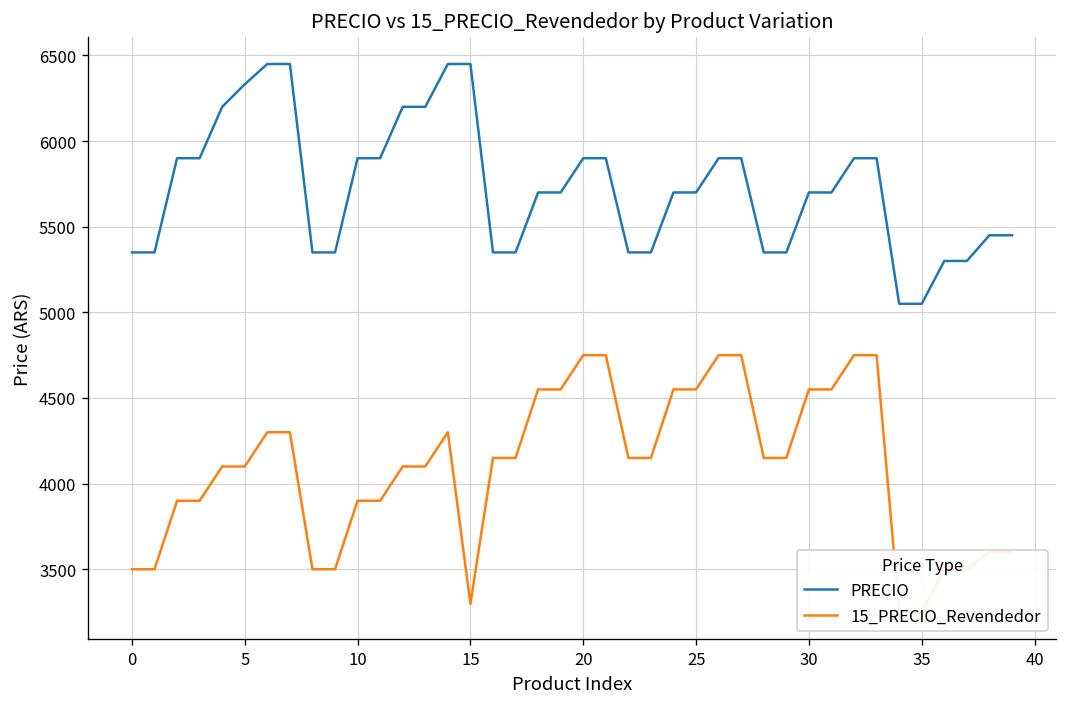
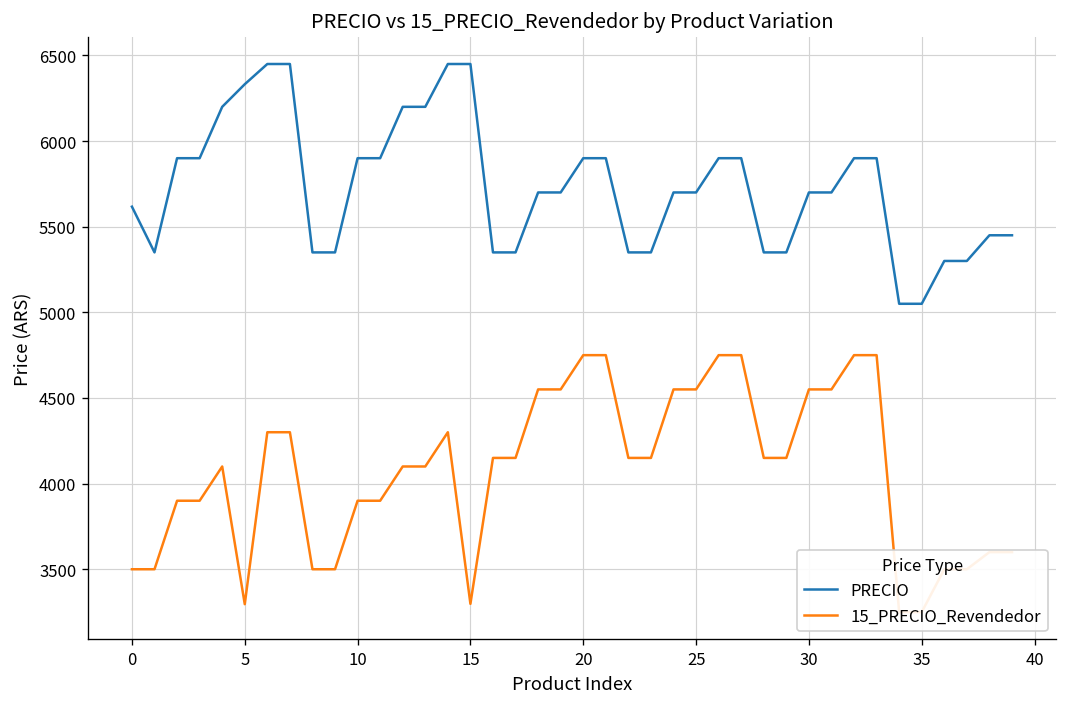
  {
    "PRECIO": {
-     "0": 5350,
+     "0": 5620,
      "5": 6330,
      "15": 6450,
      "25": 5700,
      "30": 5700,
      "35": 5050
    },
    "15_PRECIO_Revendedor": {
      "0": 3500,
-     "5": 4100,
+     "5": 3300,
      "15": 3300,
      "25": 4550,
      "30": 4550
    }
  }
